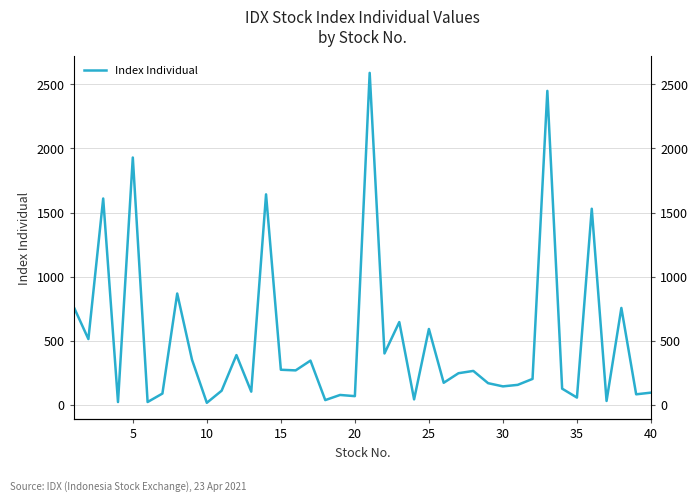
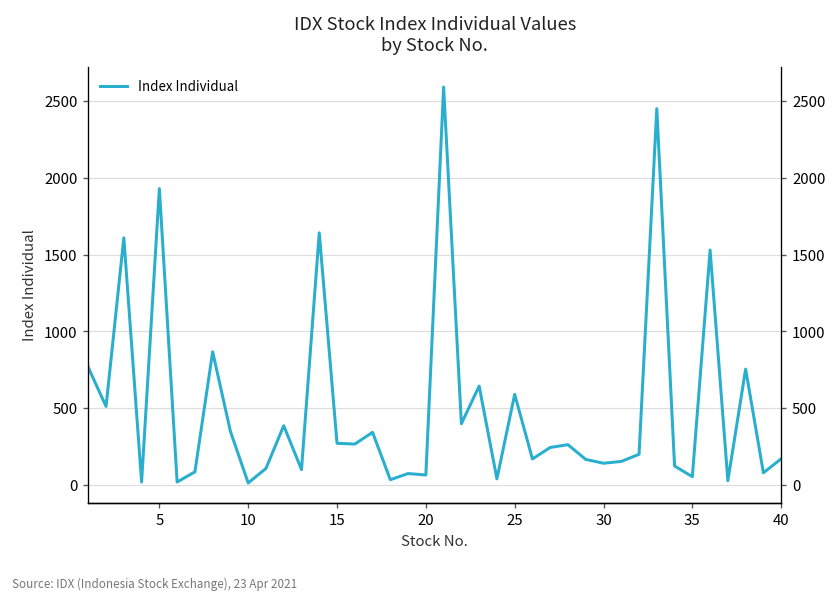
  {
    "5": 1930,
    "10": 10,
    "15": 270,
    "20": 70,
    "25": 590,
    "30": 140,
    "35": 60,
-   "40": 90
+   "40": 170
  }
